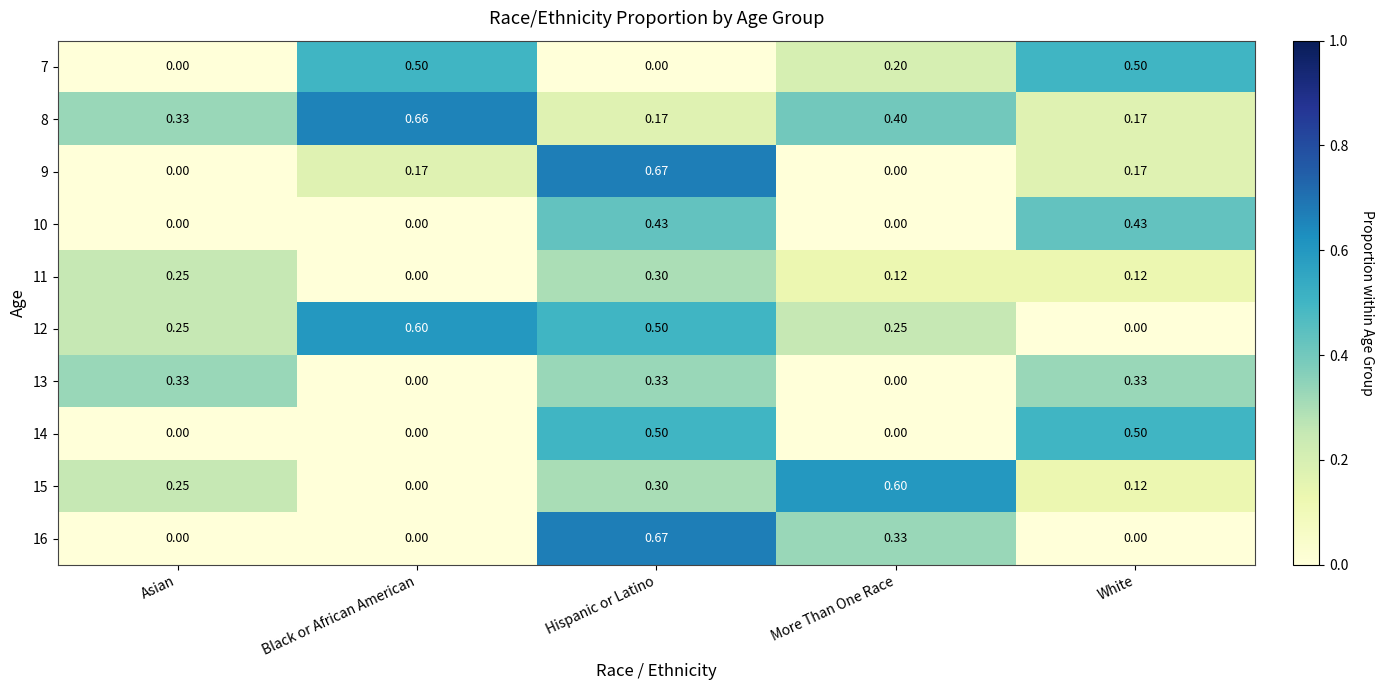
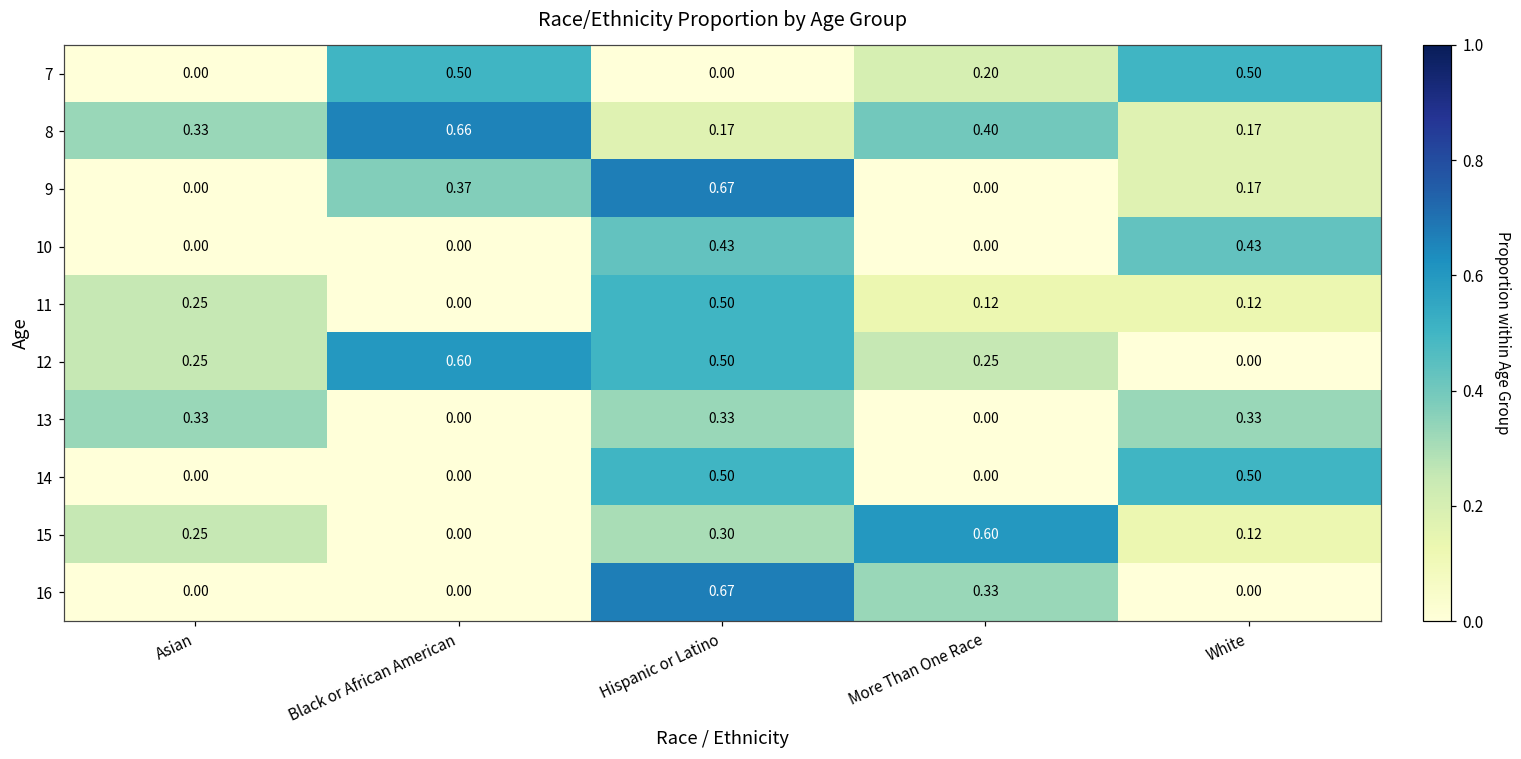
  {
    "7": {
      "Asian": 0.00,
      "Black or African American": 0.50,
      "Hispanic or Latino": 0.00,
      "More Than One Race": 0.20,
      "White": 0.50
    },
    "8": {
      "Asian": 0.33,
      "Black or African American": 0.66,
      "Hispanic or Latino": 0.17,
      "More Than One Race": 0.40,
      "White": 0.17
    },
    "9": {
      "Asian": 0.00,
-     "Black or African American": 0.17,
+     "Black or African American": 0.37,
      "Hispanic or Latino": 0.67,
      "More Than One Race": 0.00,
      "White": 0.17
    },
    "10": {
      "Asian": 0.00,
      "Black or African American": 0.00,
      "Hispanic or Latino": 0.43,
      "More Than One Race": 0.00,
      "White": 0.43
    },
    "11": {
      "Asian": 0.25,
      "Black or African American": 0.00,
-     "Hispanic or Latino": 0.30,
+     "Hispanic or Latino": 0.50,
      "More Than One Race": 0.12,
      "White": 0.12
    },
    "12": {
      "Asian": 0.25,
      "Black or African American": 0.60,
      "Hispanic or Latino": 0.50,
      "More Than One Race": 0.25,
      "White": 0.00
    },
    "13": {
      "Asian": 0.33,
      "Black or African American": 0.00,
      "Hispanic or Latino": 0.33,
      "More Than One Race": 0.00,
      "White": 0.33
    },
    "14": {
      "Asian": 0.00,
      "Black or African American": 0.00,
      "Hispanic or Latino": 0.50,
      "More Than One Race": 0.00,
      "White": 0.50
    },
    "15": {
      "Asian": 0.25,
      "Black or African American": 0.00,
      "Hispanic or Latino": 0.30,
      "More Than One Race": 0.60,
      "White": 0.12
    },
    "16": {
      "Asian": 0.00,
      "Black or African American": 0.00,
      "Hispanic or Latino": 0.67,
      "More Than One Race": 0.33,
      "White": 0.00
    }
  }
